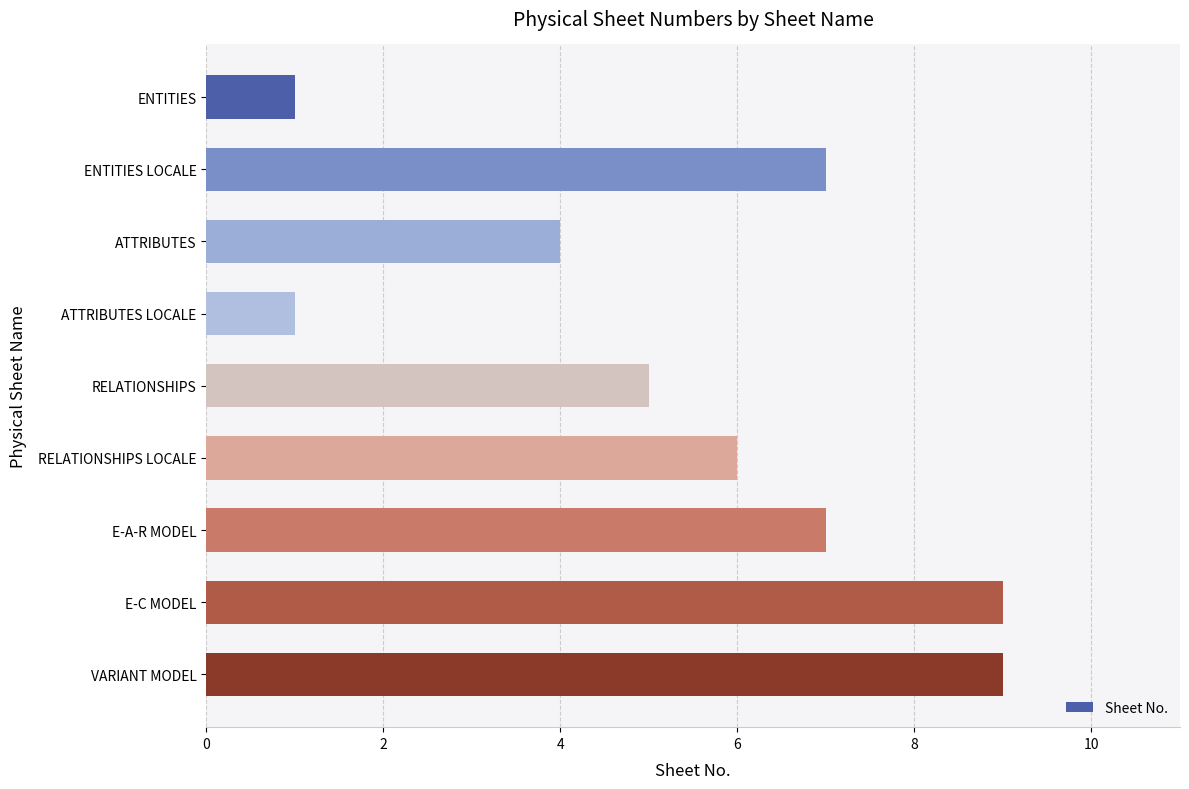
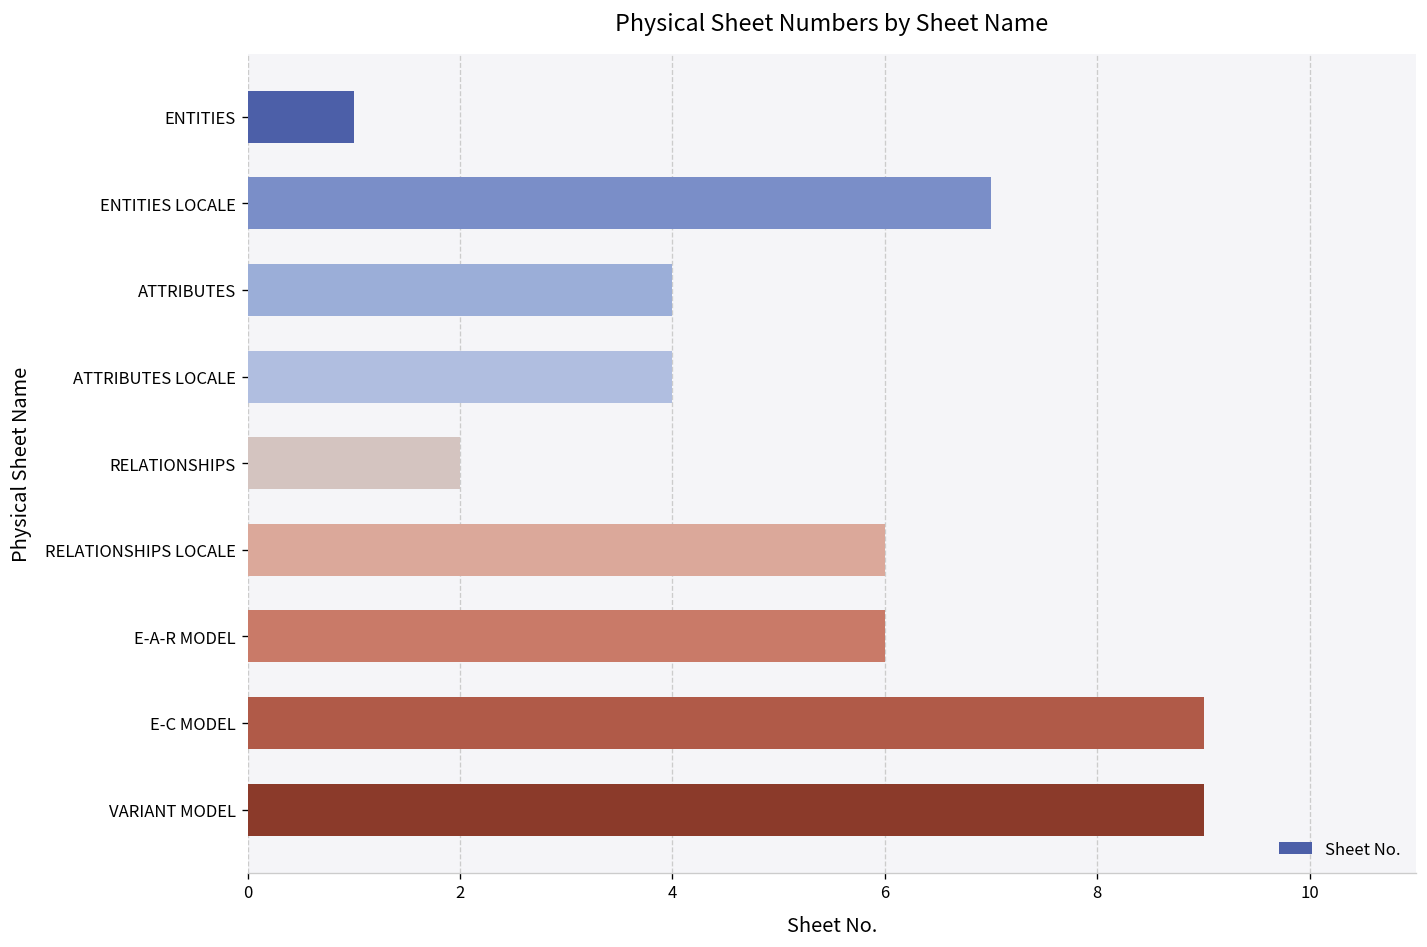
  {
    "ENTITIES": 1,
    "ENTITIES LOCALE": 7,
    "ATTRIBUTES": 4,
-   "ATTRIBUTES LOCALE": 1,
-   "RELATIONSHIPS": 5,
+   "ATTRIBUTES LOCALE": 4,
+   "RELATIONSHIPS": 2,
    "RELATIONSHIPS LOCALE": 6,
-   "E-A-R MODEL": 7,
+   "E-A-R MODEL": 6,
    "E-C MODEL": 9,
    "VARIANT MODEL": 9
  }
